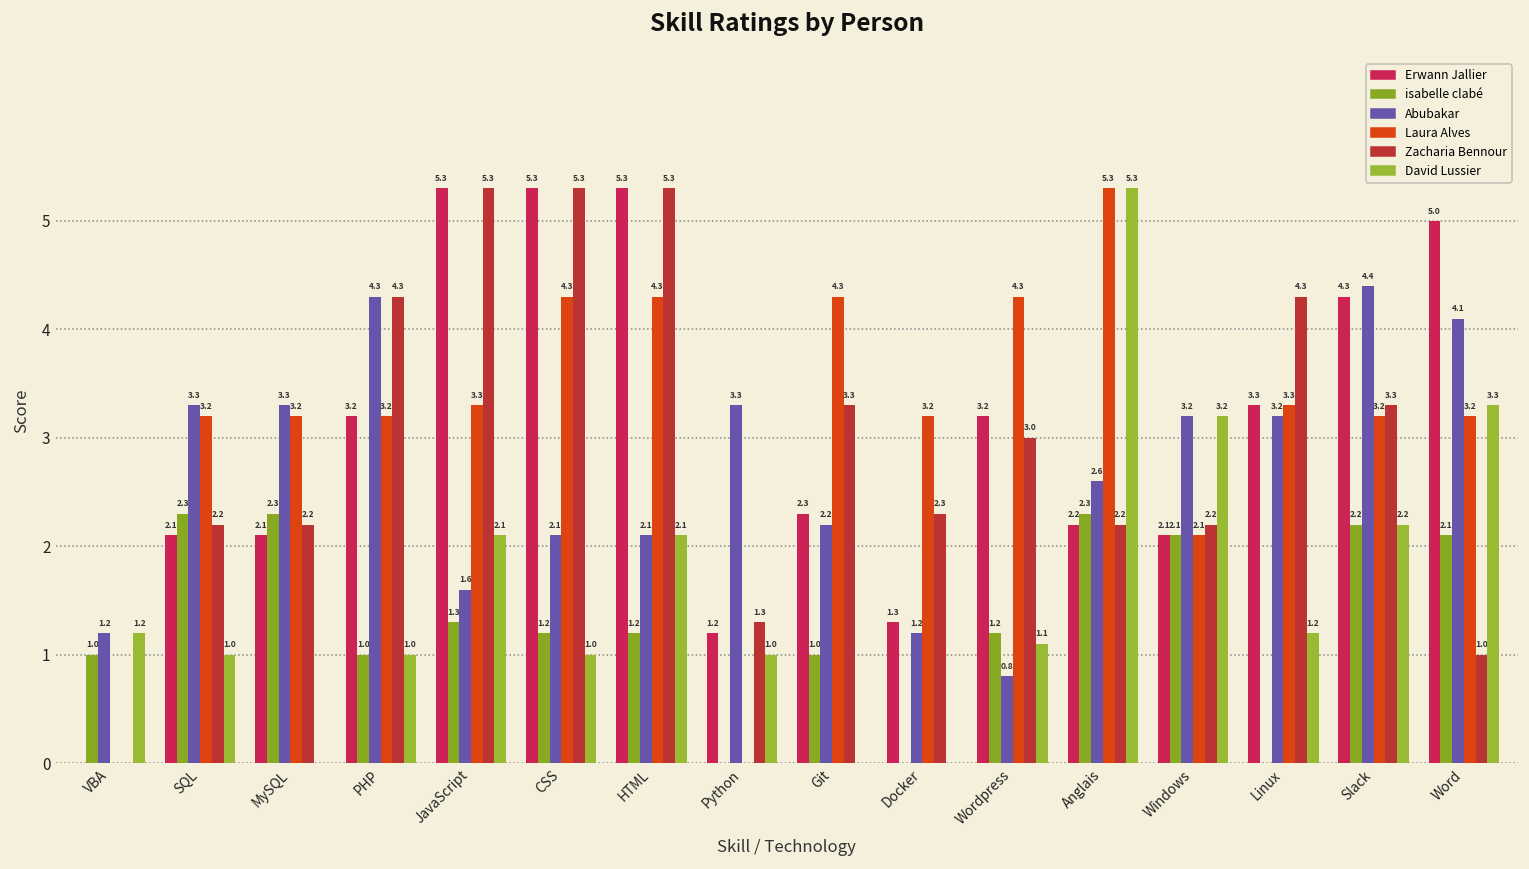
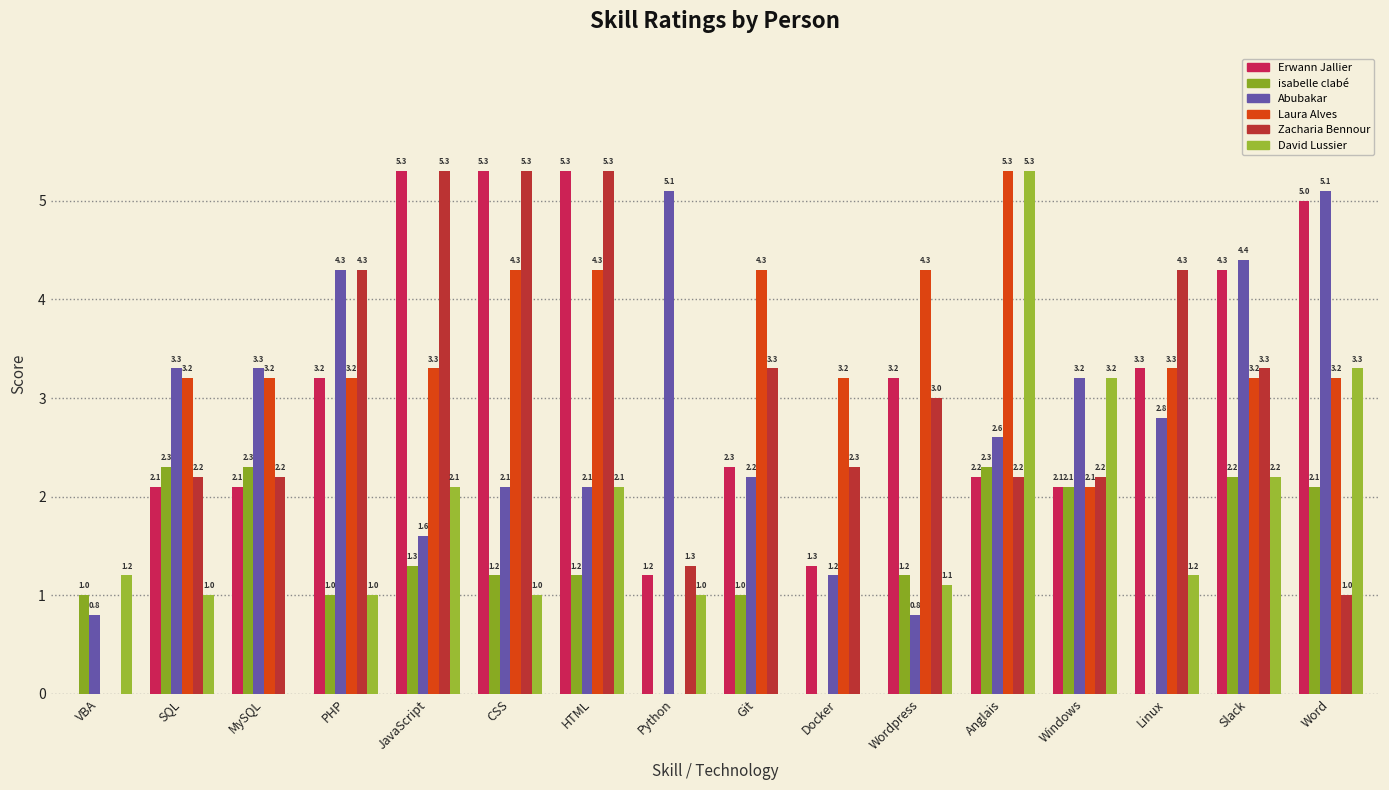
  {
    "Abubakar": {
-     "VBA": 1.2,
+     "VBA": 0.8,
      "SQL": 3.3,
      "MySQL": 3.3,
      "PHP": 4.3,
      "JavaScript": 1.6,
      "CSS": 2.1,
      "HTML": 2.1,
-     "Python": 3.3,
+     "Python": 5.1,
      "Git": 2.2,
      "Docker": 1.2,
      "Wordpress": 0.8,
      "Anglais": 2.6,
      "Windows": 3.2,
-     "Linux": 3.2,
+     "Linux": 2.8,
      "Slack": 4.4,
-     "Word": 4.1
+     "Word": 5.1
    }
  }
